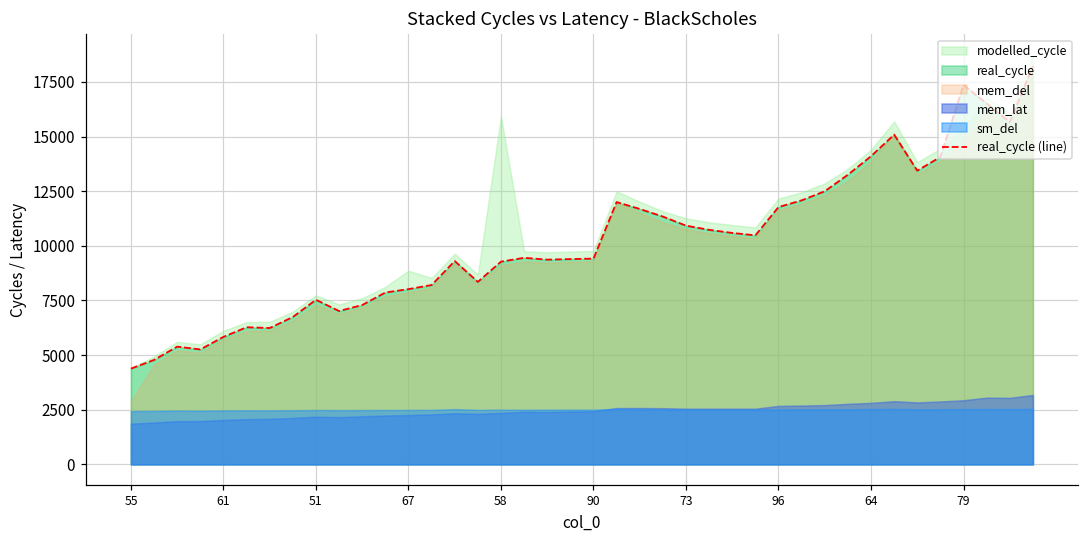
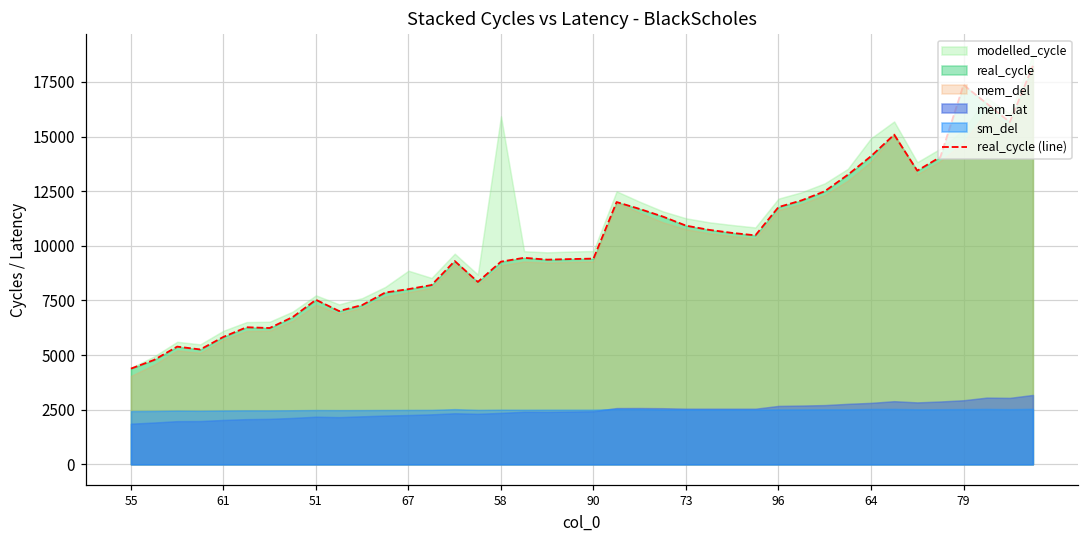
  {
    "modelled_cycle": {
      "61": 6100,
      "51": 7700,
      "67": 8900,
      "58": 15900,
      "90": 9800,
      "73": 11300,
      "96": 12200,
-     "64": 14400
+     "64": 14900
    },
    "real_cycle": {
      "51": 7500,
      "67": 8000,
      "58": 9300,
      "90": 9400,
      "73": 10900,
      "96": 11800,
      "64": 14100
    },
    "mem_del": {
-     "55": 2900,
+     "55": 4000,
      "51": 7300,
      "67": 7900,
      "58": 9100,
      "90": 9300,
      "73": 10800,
      "96": 11600,
      "64": 13900
    }
  }
